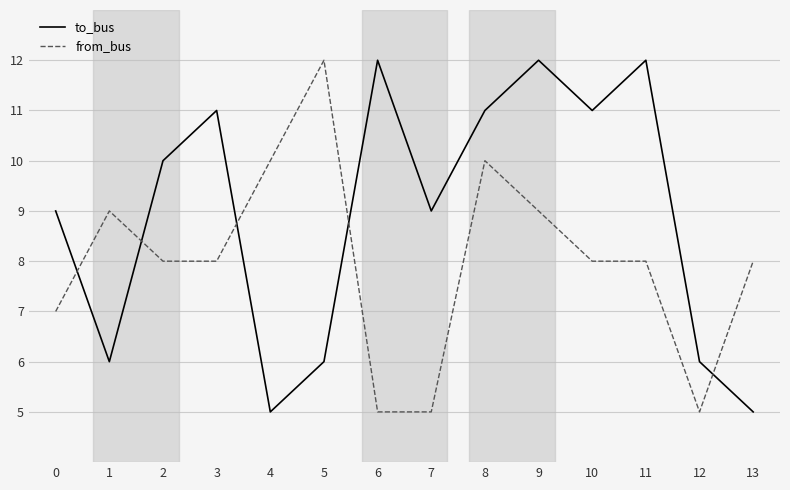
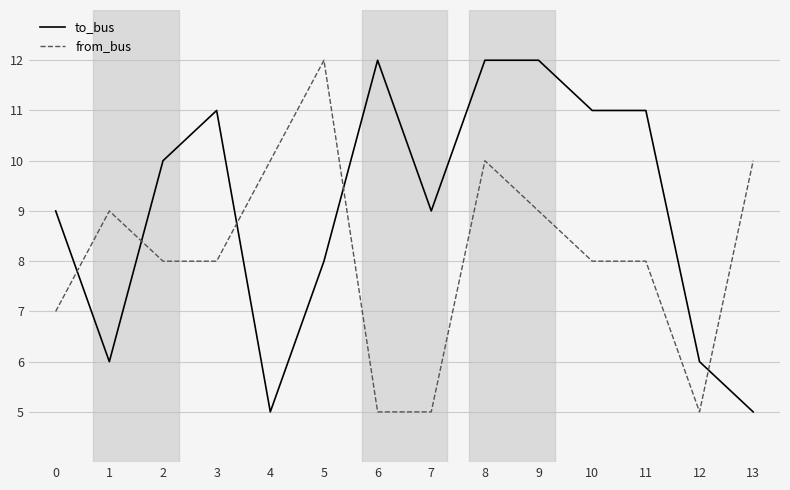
  {
    "to_bus": {
      "0": 9,
      "1": 6,
      "2": 10,
      "3": 11,
      "4": 5,
-     "5": 6,
+     "5": 8,
      "6": 12,
      "7": 9,
-     "8": 11,
+     "8": 12,
      "9": 12,
      "10": 11,
-     "11": 12,
+     "11": 11,
      "12": 6,
      "13": 5
    },
    "from_bus": {
      "0": 7,
      "1": 9,
      "2": 8,
      "3": 8,
      "4": 10,
      "5": 12,
      "6": 5,
      "7": 5,
      "8": 10,
      "9": 9,
      "10": 8,
      "11": 8,
      "12": 5,
-     "13": 8
+     "13": 10
    }
  }
